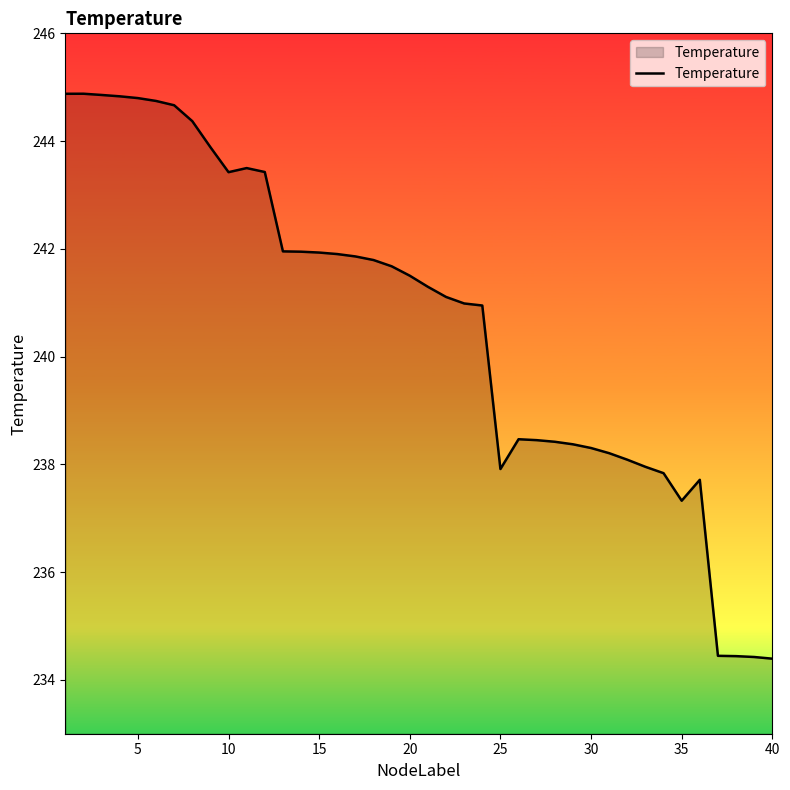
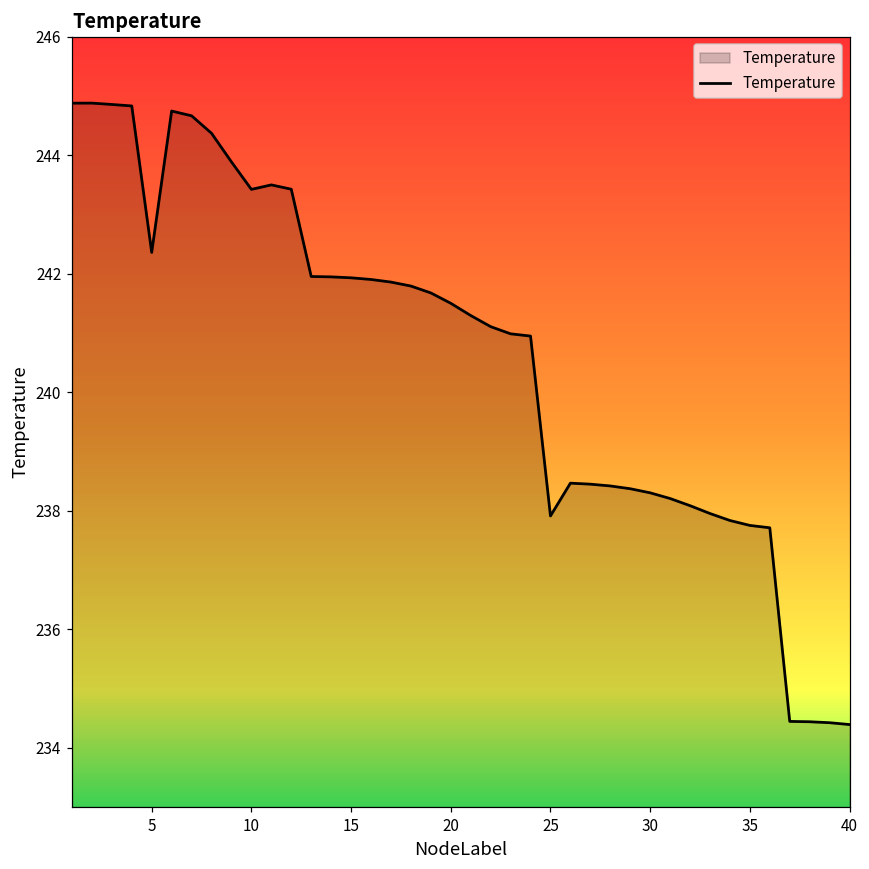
  {
-   "5": 244.8,
+   "5": 242.4,
    "10": 243.4,
    "15": 241.9,
    "20": 241.5,
    "25": 237.9,
    "30": 238.3,
-   "35": 237.3,
+   "35": 237.8,
    "40": 234.4
  }
